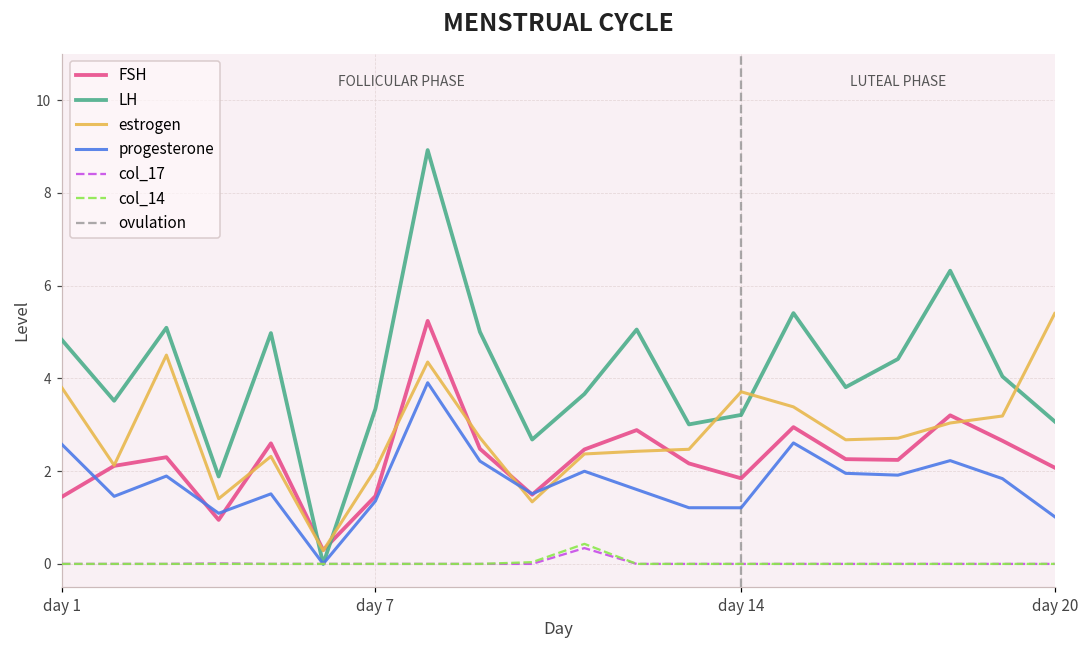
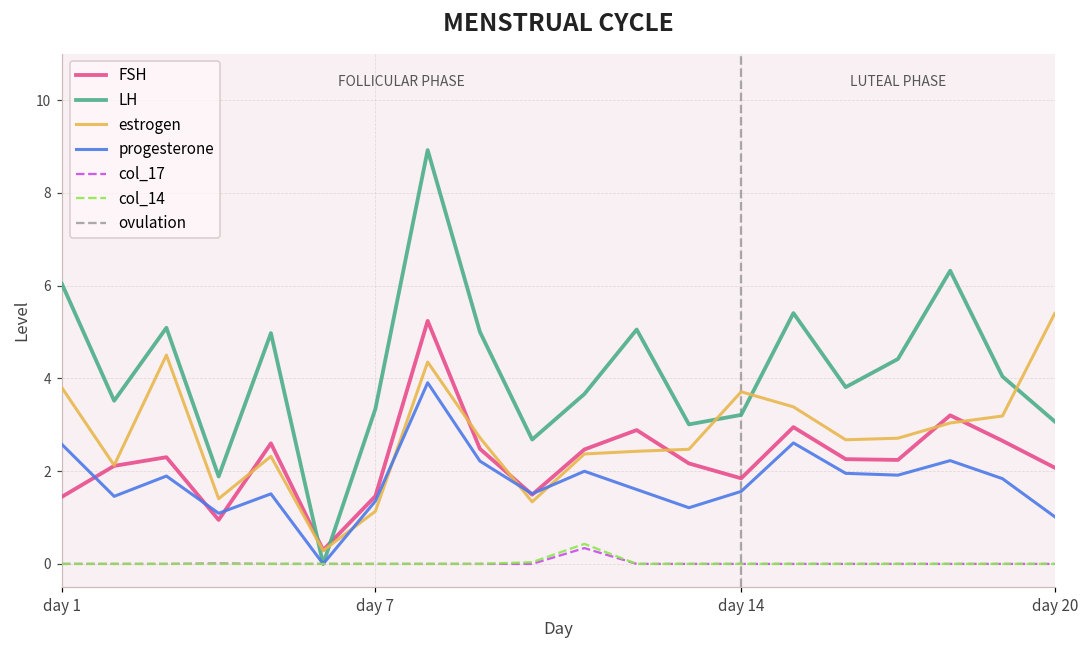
  {
    "FSH": {
      "day 1": 1.4,
      "day 7": 1.5,
      "day 14": 1.8,
      "day 20": 2.1
    },
    "LH": {
-     "day 1": 4.8,
+     "day 1": 6.0,
      "day 7": 3.3,
      "day 14": 3.2,
      "day 20": 3.1
    },
    "estrogen": {
      "day 1": 3.8,
-     "day 7": 2.0,
+     "day 7": 1.1,
      "day 14": 3.7,
      "day 20": 5.4
    },
    "progesterone": {
      "day 1": 2.6,
      "day 7": 1.4,
-     "day 14": 1.2,
+     "day 14": 1.6,
      "day 20": 1.0
    }
  }
